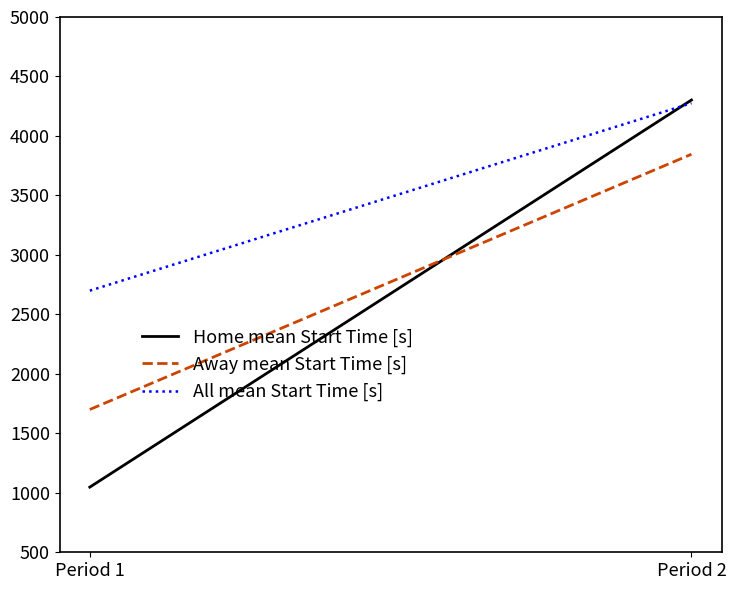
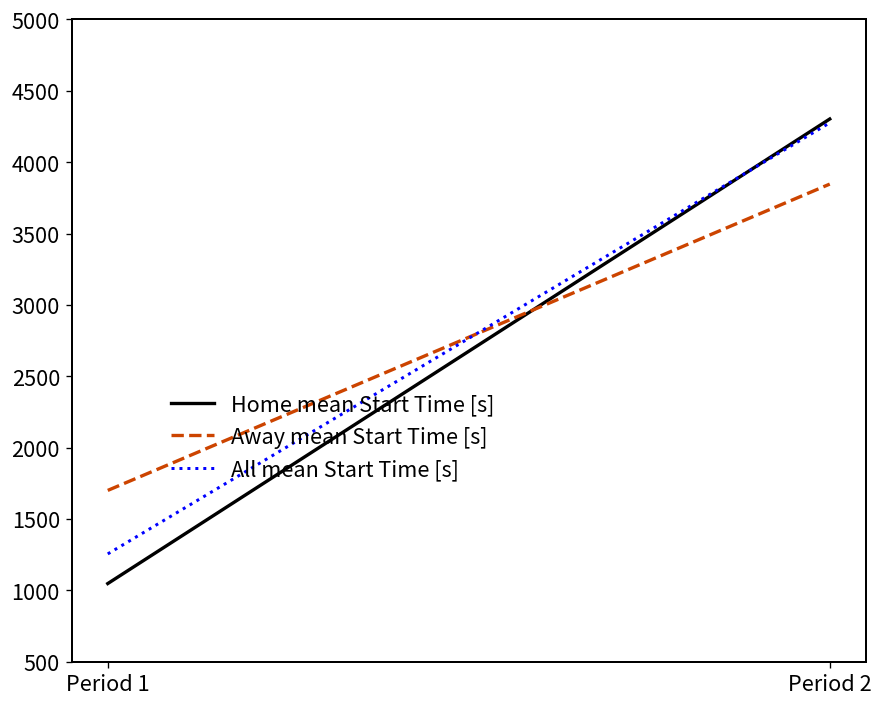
  {
    "Home mean Start Time [s]": {
      "Period 1": 1050,
      "Period 2": 4300
    },
    "Away mean Start Time [s]": {
      "Period 1": 1700,
      "Period 2": 3850
    },
    "All mean Start Time [s]": {
-     "Period 1": 2700,
+     "Period 1": 1260,
      "Period 2": 4280
    }
  }
